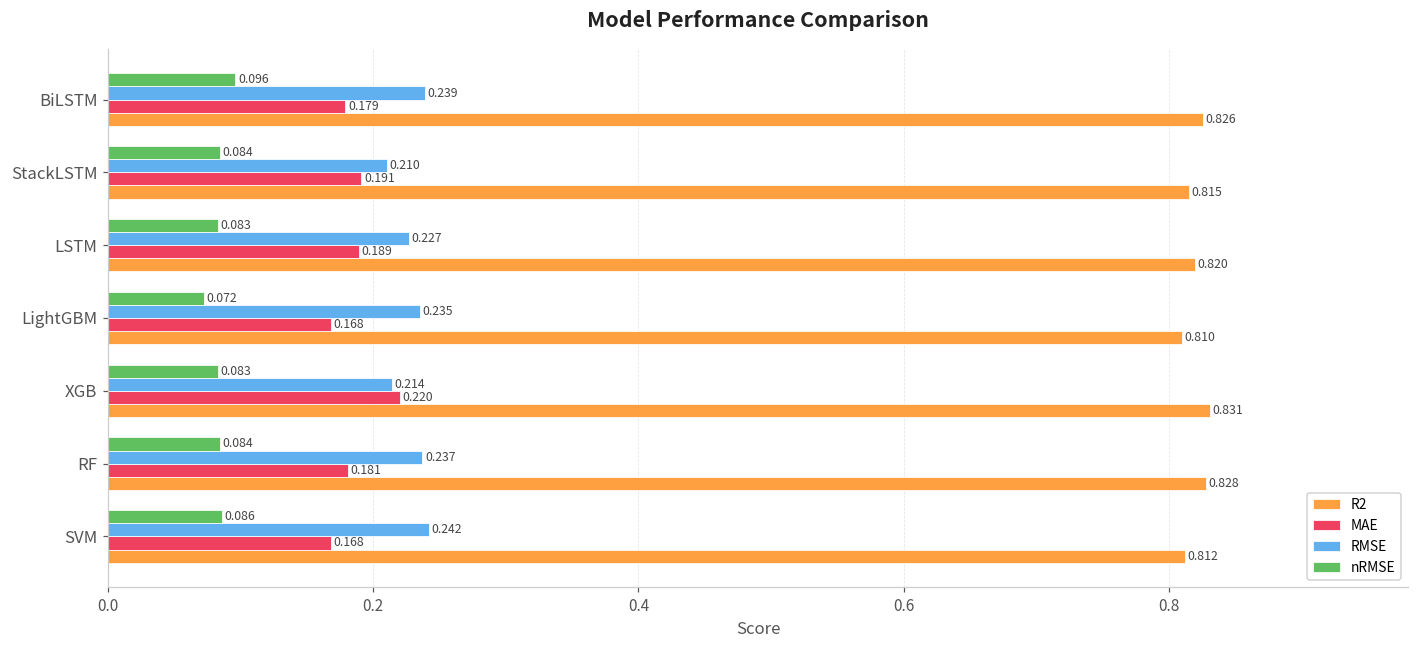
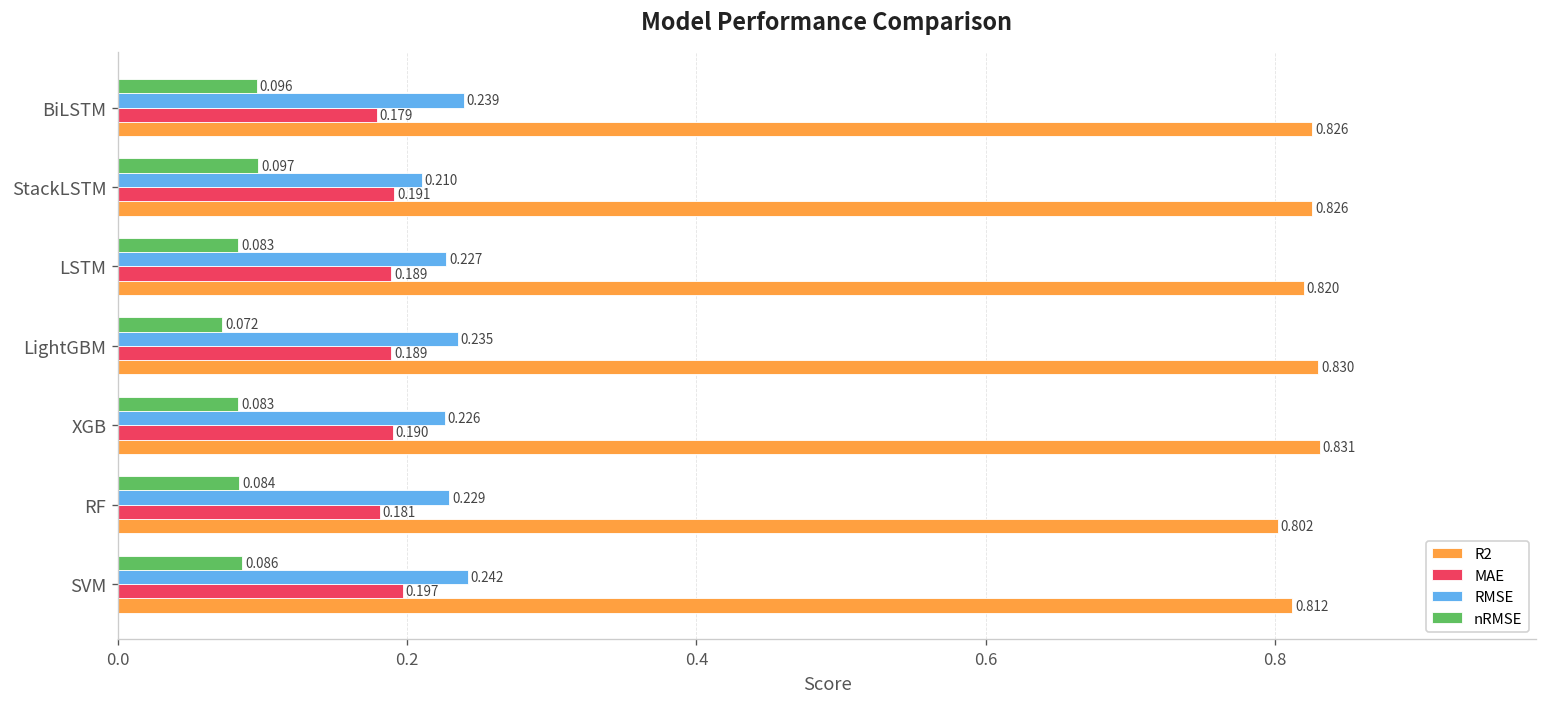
  {
    "R2": {
      "BiLSTM": 0.826,
-     "StackLSTM": 0.815,
+     "StackLSTM": 0.826,
      "LSTM": 0.820,
-     "LightGBM": 0.810,
+     "LightGBM": 0.830,
      "XGB": 0.831,
-     "RF": 0.828,
+     "RF": 0.802,
      "SVM": 0.812
    },
    "MAE": {
      "BiLSTM": 0.179,
      "StackLSTM": 0.191,
      "LSTM": 0.189,
-     "LightGBM": 0.168,
-     "XGB": 0.220,
+     "LightGBM": 0.189,
+     "XGB": 0.190,
      "RF": 0.181,
-     "SVM": 0.168
+     "SVM": 0.197
    },
    "RMSE": {
      "BiLSTM": 0.239,
      "StackLSTM": 0.210,
      "LSTM": 0.227,
      "LightGBM": 0.235,
-     "XGB": 0.214,
-     "RF": 0.237,
+     "XGB": 0.226,
+     "RF": 0.229,
      "SVM": 0.242
    },
    "nRMSE": {
      "BiLSTM": 0.096,
-     "StackLSTM": 0.084,
+     "StackLSTM": 0.097,
      "LSTM": 0.083,
      "LightGBM": 0.072,
      "XGB": 0.083,
      "RF": 0.084,
      "SVM": 0.086
    }
  }
